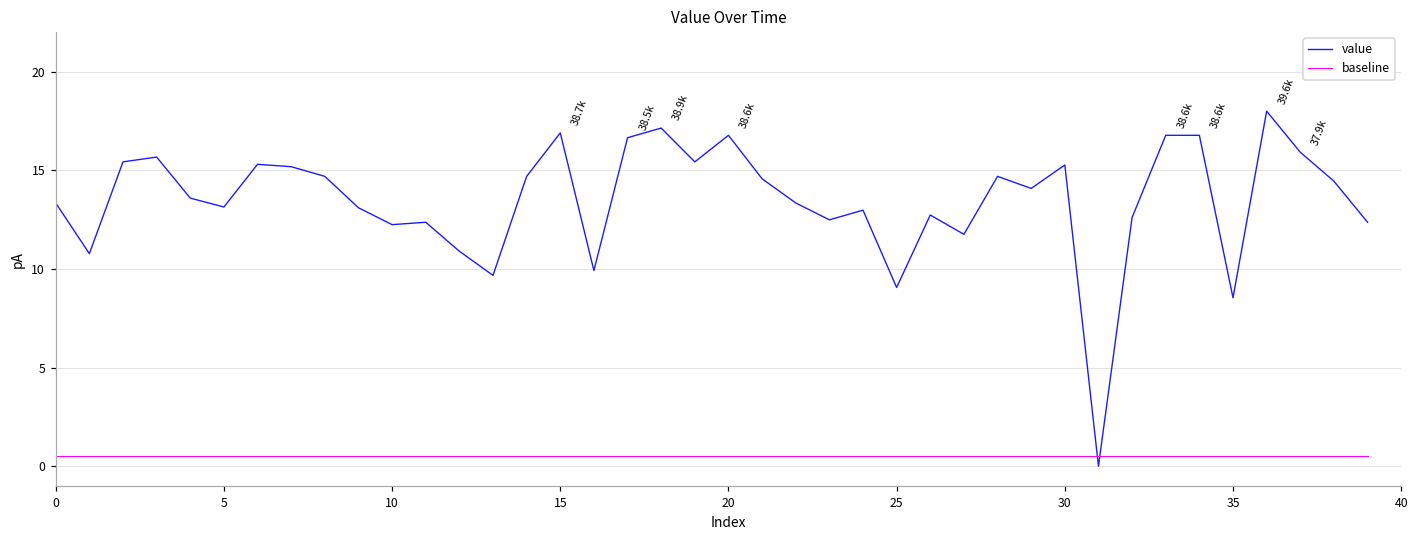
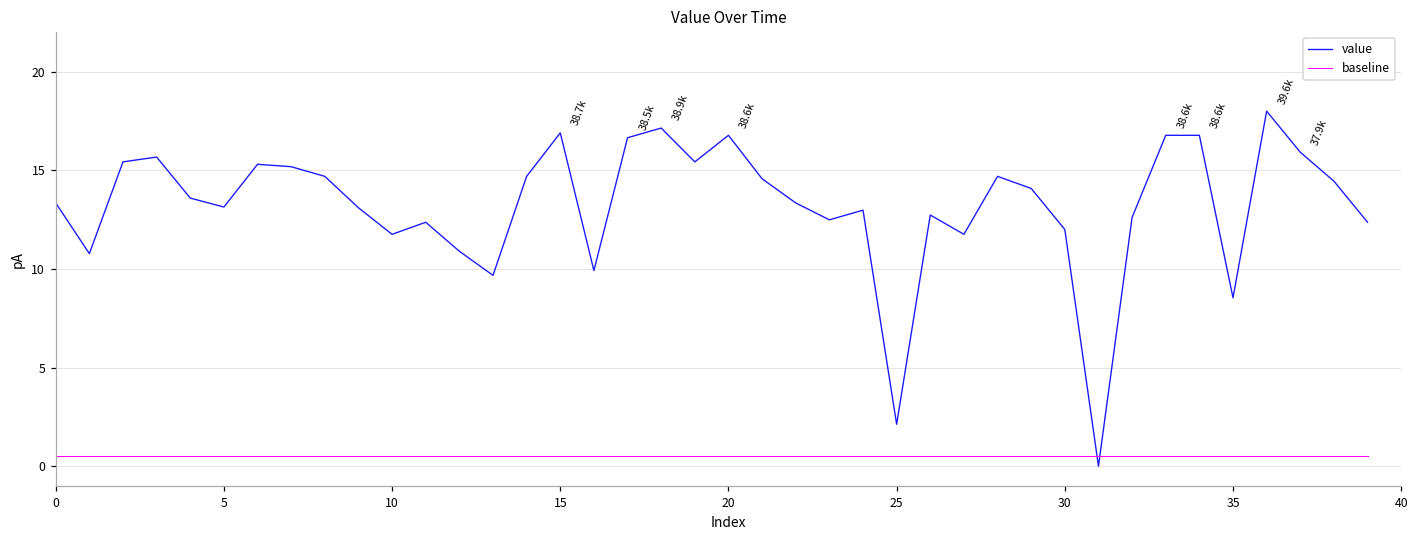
  {
    "value": {
      "0": 13.3,
      "5": 13.1,
-     "10": 12.2,
-     "25": 9.1,
-     "30": 15.3,
+     "10": 11.8,
+     "25": 2.1,
+     "30": 12.0,
      "35": 8.5
    },
    "baseline": {
      "0": 0.5,
      "5": 0.5,
      "10": 0.5,
      "15": 0.5,
      "20": 0.5,
      "25": 0.5,
      "30": 0.5,
      "35": 0.5
    }
  }
